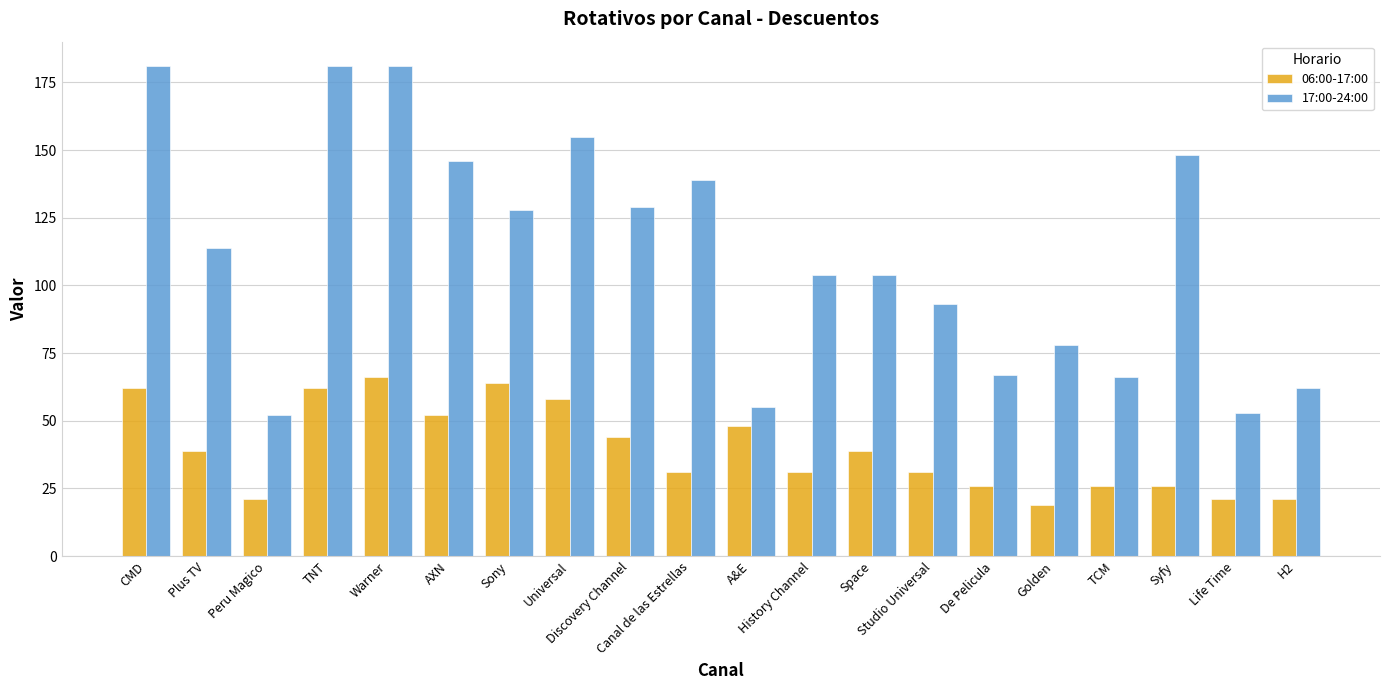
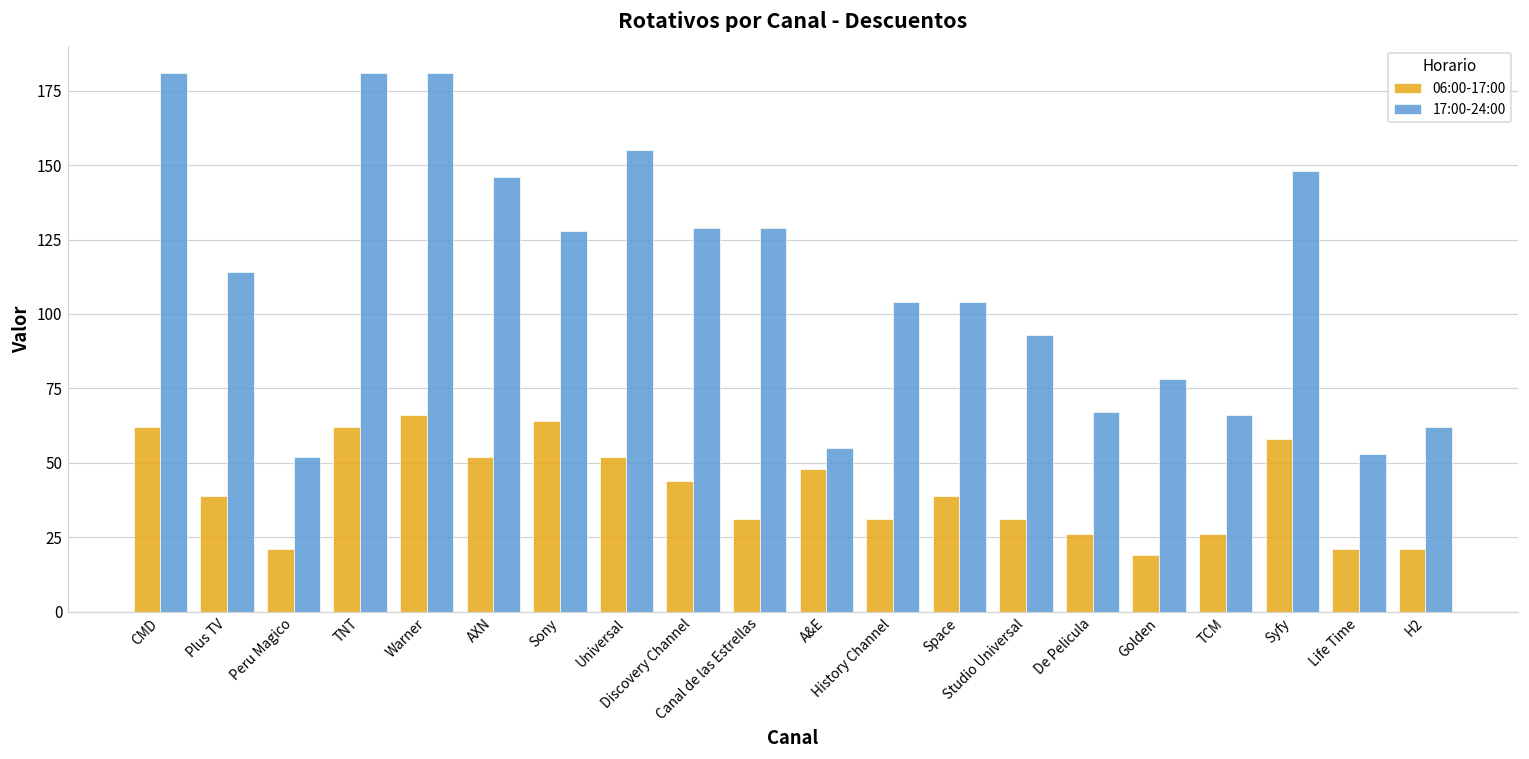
  {
    "06:00-17:00": {
      "CMD": 62,
      "Plus TV": 39,
      "Peru Magico": 21,
      "TNT": 62,
      "Warner": 66,
      "AXN": 52,
      "Sony": 64,
-     "Universal": 58,
+     "Universal": 52,
      "Discovery Channel": 44,
      "Canal de las Estrellas": 31,
      "A&E": 48,
      "History Channel": 31,
      "Space": 39,
      "Studio Universal": 31,
      "De Pelicula": 26,
      "Golden": 19,
      "TCM": 26,
-     "Syfy": 26,
+     "Syfy": 58,
      "Life Time": 21,
      "H2": 21
    },
    "17:00-24:00": {
      "CMD": 181,
      "Plus TV": 114,
      "Peru Magico": 52,
      "TNT": 181,
      "Warner": 181,
      "AXN": 146,
      "Sony": 128,
      "Universal": 155,
      "Discovery Channel": 129,
-     "Canal de las Estrellas": 139,
+     "Canal de las Estrellas": 129,
      "A&E": 55,
      "History Channel": 104,
      "Space": 104,
      "Studio Universal": 93,
      "De Pelicula": 67,
      "Golden": 78,
      "TCM": 66,
      "Syfy": 148,
      "Life Time": 53,
      "H2": 62
    }
  }
